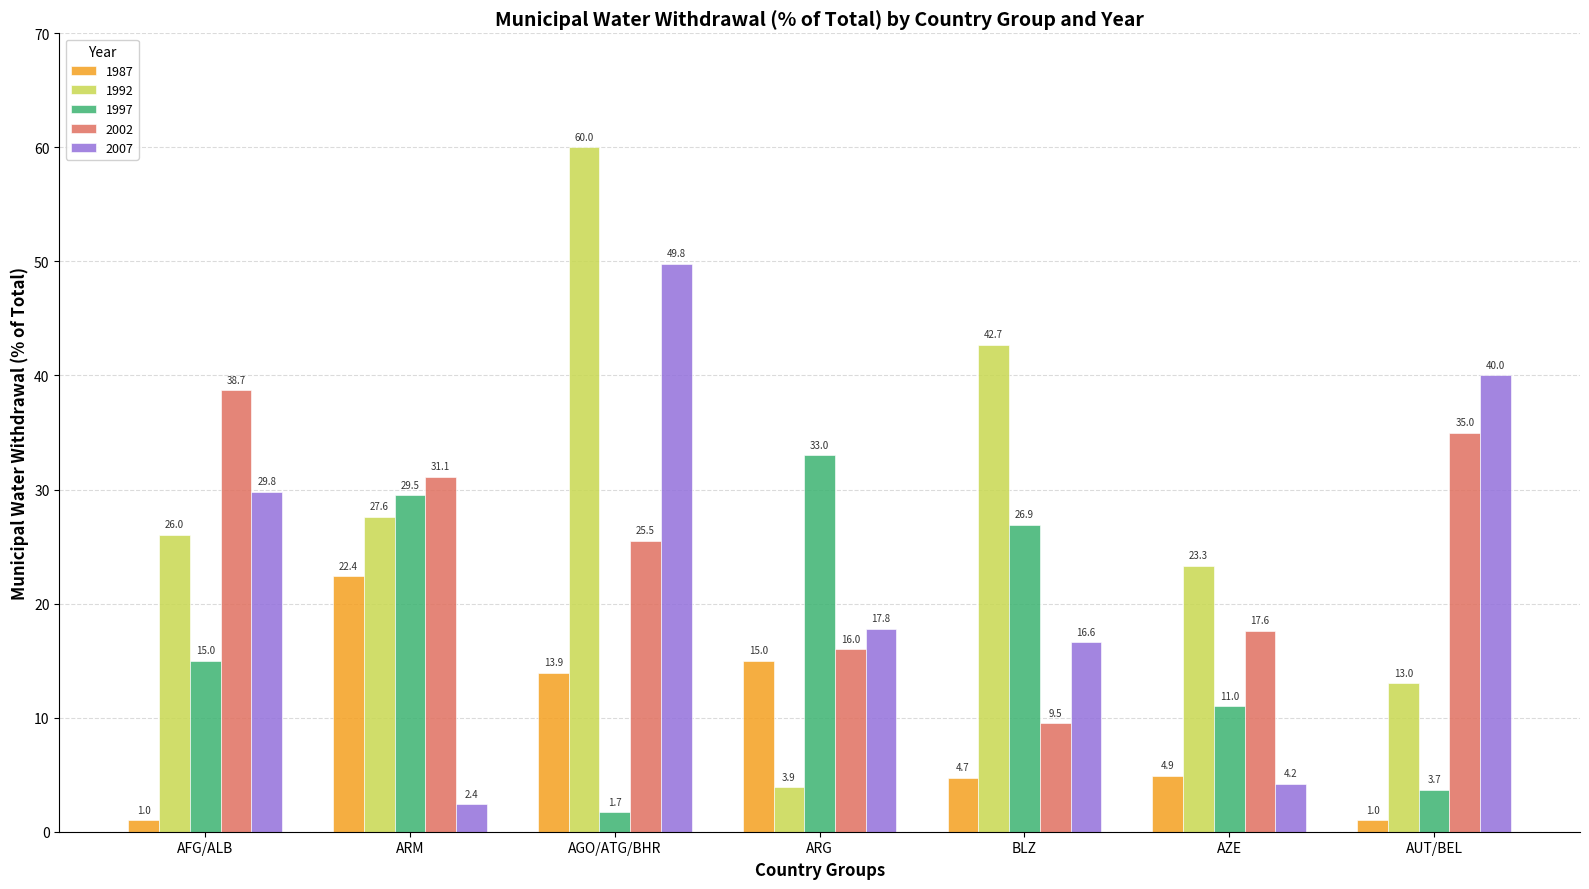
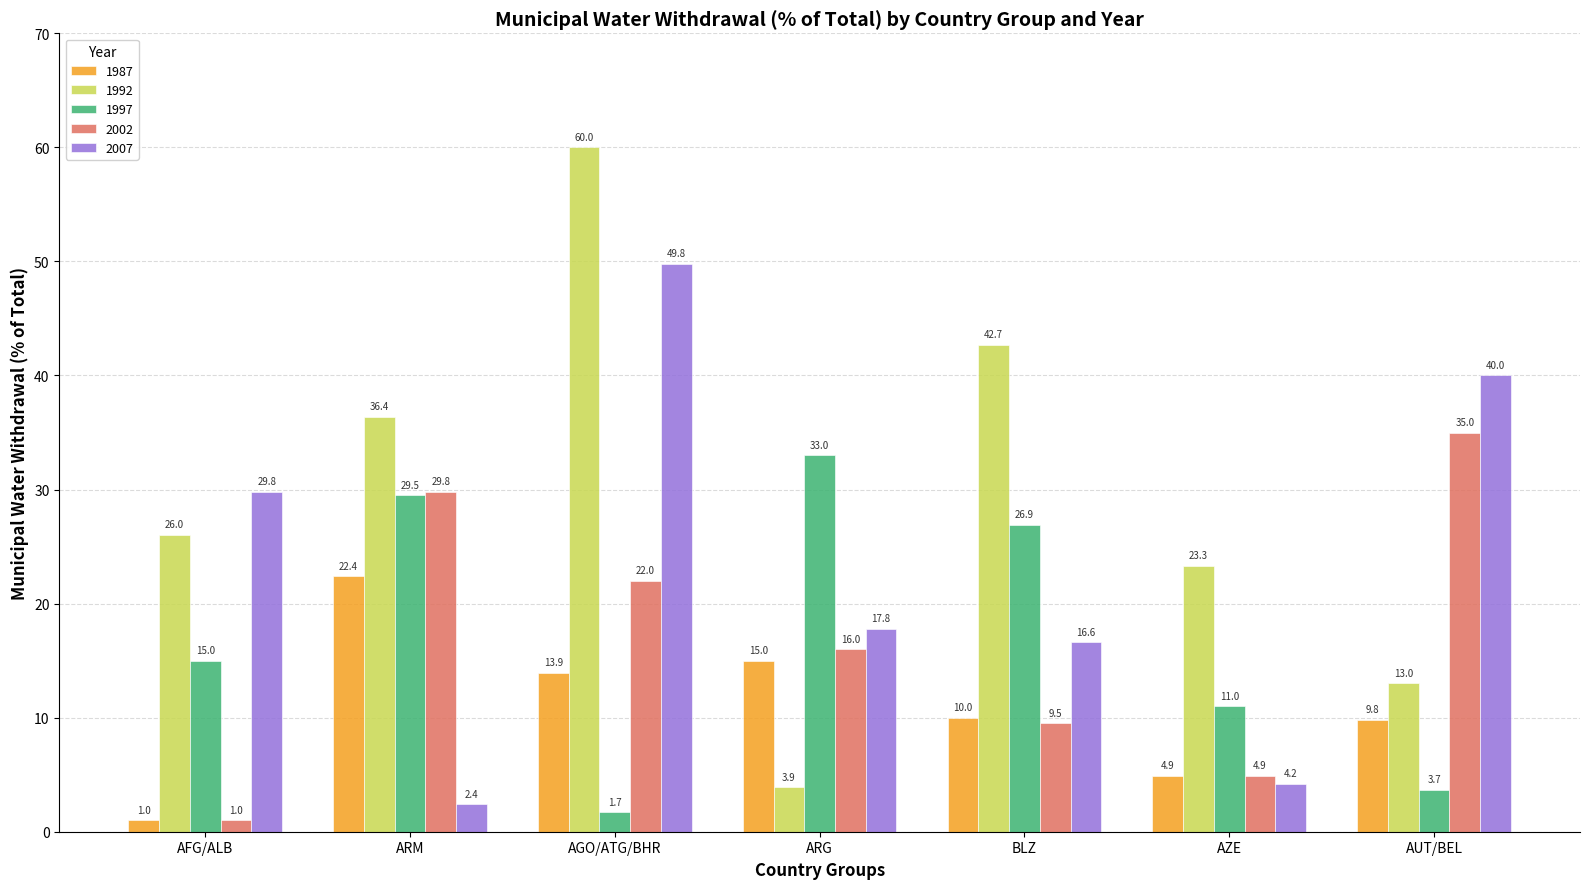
  {
    "1987": {
      "AFG/ALB": 1.0,
      "ARM": 22.4,
      "AGO/ATG/BHR": 13.9,
      "ARG": 15.0,
-     "BLZ": 4.7,
+     "BLZ": 10.0,
      "AZE": 4.9,
-     "AUT/BEL": 1.0
+     "AUT/BEL": 9.8
    },
    "1992": {
      "AFG/ALB": 26.0,
-     "ARM": 27.6,
+     "ARM": 36.4,
      "AGO/ATG/BHR": 60.0,
      "ARG": 3.9,
      "BLZ": 42.7,
      "AZE": 23.3,
      "AUT/BEL": 13.0
    },
    "1997": {
      "AFG/ALB": 15.0,
      "ARM": 29.5,
      "AGO/ATG/BHR": 1.7,
      "ARG": 33.0,
      "BLZ": 26.9,
      "AZE": 11.0,
      "AUT/BEL": 3.7
    },
    "2002": {
-     "AFG/ALB": 38.7,
-     "ARM": 31.1,
-     "AGO/ATG/BHR": 25.5,
+     "AFG/ALB": 1.0,
+     "ARM": 29.8,
+     "AGO/ATG/BHR": 22.0,
      "ARG": 16.0,
      "BLZ": 9.5,
-     "AZE": 17.6,
+     "AZE": 4.9,
      "AUT/BEL": 35.0
    },
    "2007": {
      "AFG/ALB": 29.8,
      "ARM": 2.4,
      "AGO/ATG/BHR": 49.8,
      "ARG": 17.8,
      "BLZ": 16.6,
      "AZE": 4.2,
      "AUT/BEL": 40.0
    }
  }
